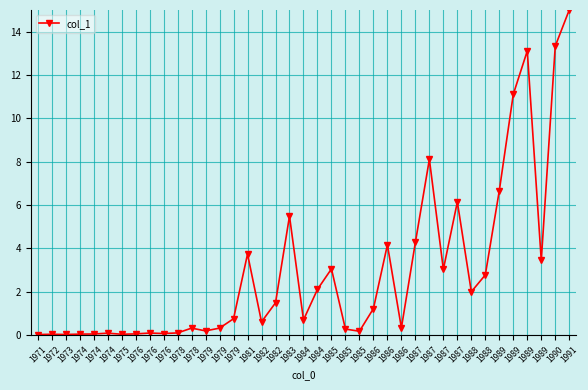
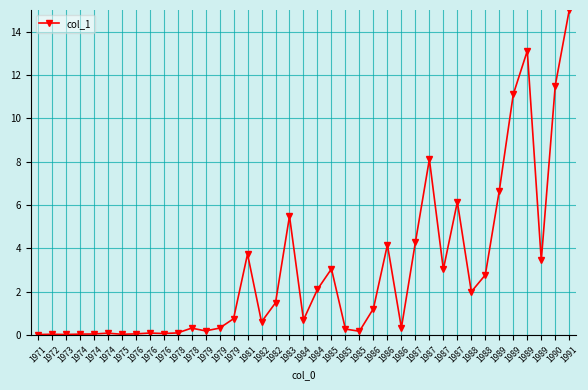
  {
    "1971": 0.0,
    "1972": 0.0,
    "1973": 0.0,
    "1975": 0.0,
    "1981": 3.7,
    "1983": 5.5,
-   "1990": 13.3,
+   "1990": 11.5,
    "1991": 15.0
  }
